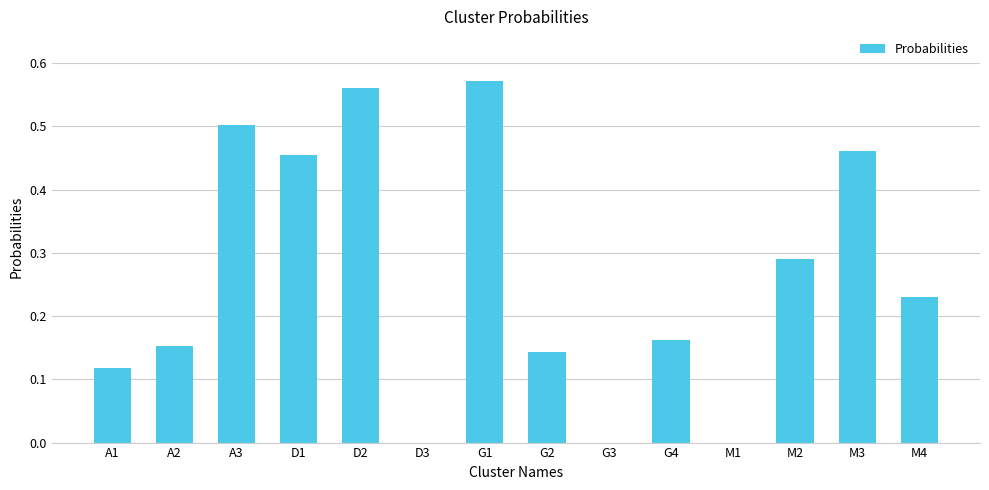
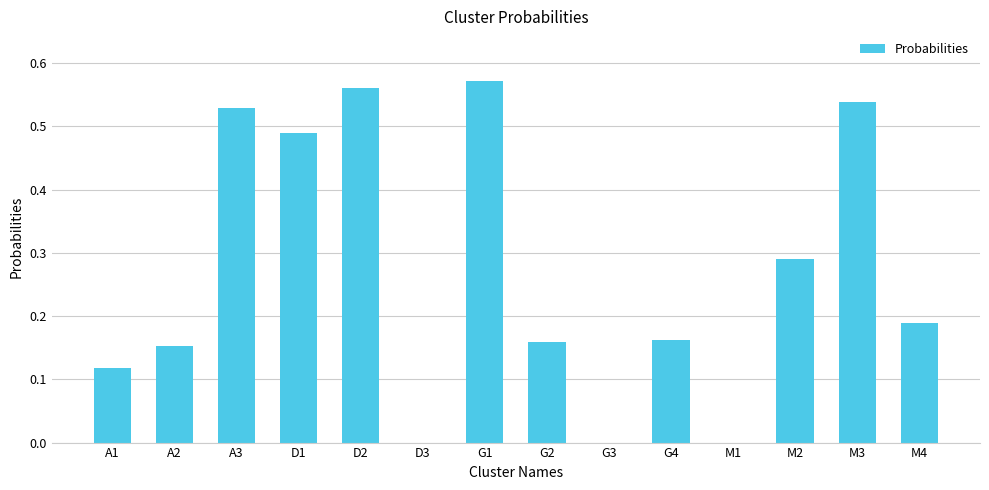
  {
    "A1": 0.12,
    "A2": 0.15,
-   "A3": 0.50,
-   "D1": 0.45,
+   "A3": 0.53,
+   "D1": 0.49,
    "D2": 0.56,
    "D3": 0.00,
    "G1": 0.57,
-   "G2": 0.14,
+   "G2": 0.16,
    "G3": 0.00,
    "G4": 0.16,
    "M1": 0.00,
    "M2": 0.29,
-   "M3": 0.46,
-   "M4": 0.23
+   "M3": 0.54,
+   "M4": 0.19
  }
